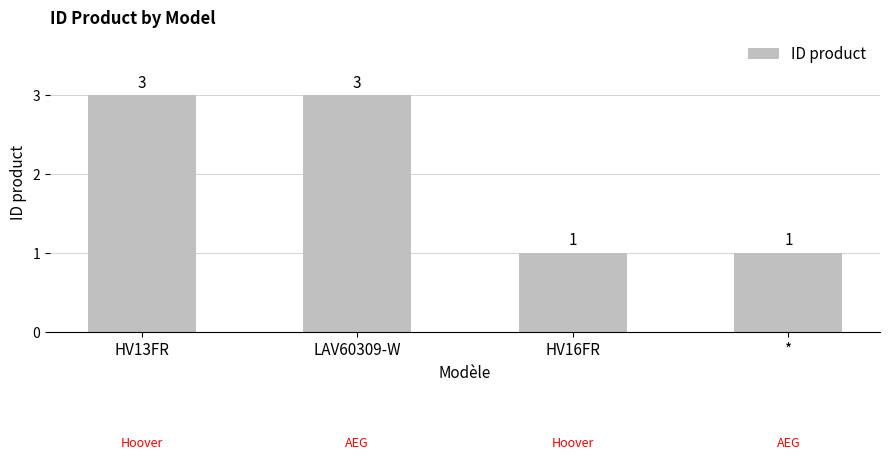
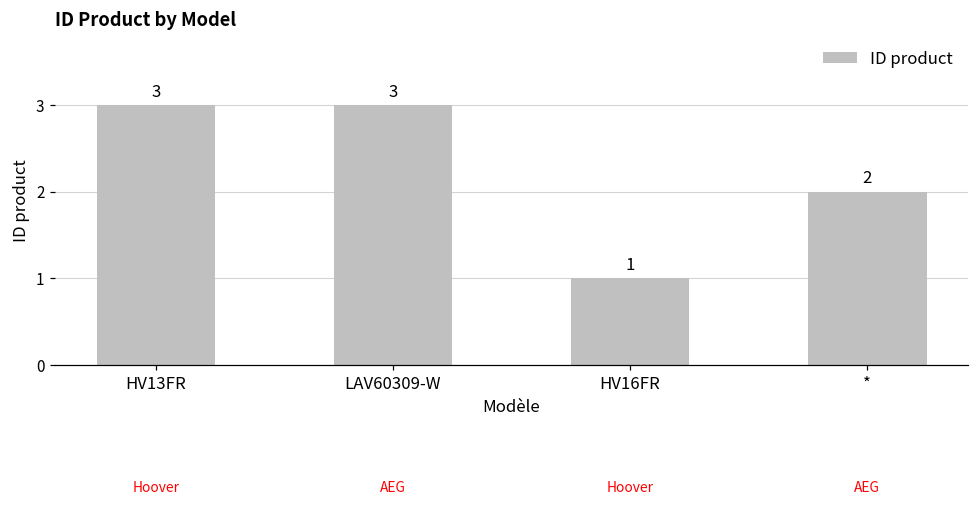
  {
    "HV13FR": 3,
    "LAV60309-W": 3,
    "HV16FR": 1,
-   "*": 1
+   "*": 2
  }
